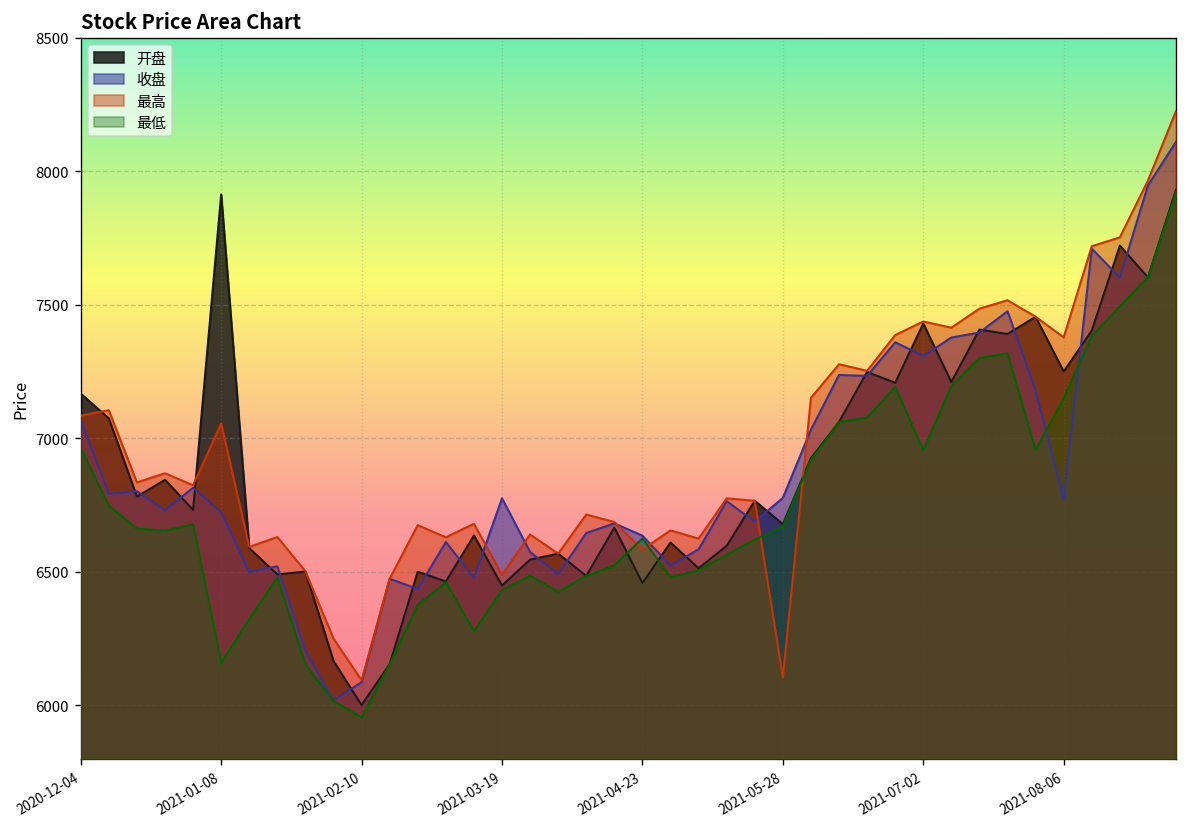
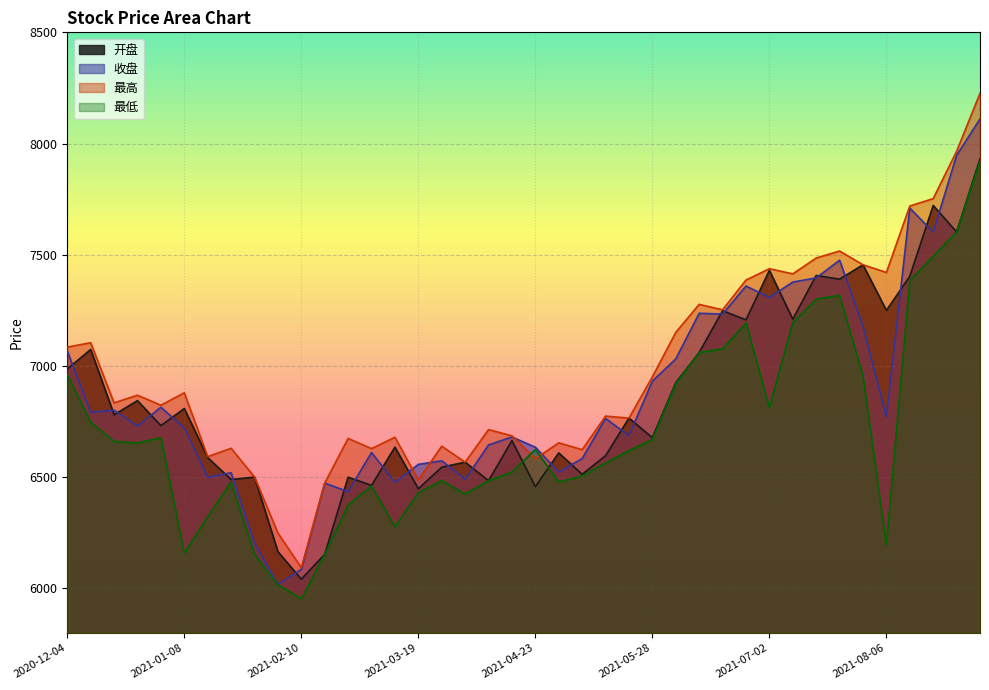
  {
    "开盘": {
-     "2020-12-04": 7170,
-     "2021-01-08": 7910,
-     "2021-02-10": 6000,
+     "2020-12-04": 6990,
+     "2021-01-08": 6810,
+     "2021-02-10": 6040,
      "2021-03-19": 6450,
      "2021-04-23": 6460,
      "2021-08-06": 7250
    },
    "收盘": {
      "2020-12-04": 7070,
      "2021-01-08": 6720,
-     "2021-03-19": 6780,
-     "2021-05-28": 6780,
+     "2021-03-19": 6560,
+     "2021-05-28": 6930,
      "2021-07-02": 7310,
      "2021-08-06": 6770
    },
    "最高": {
      "2020-12-04": 7080,
-     "2021-01-08": 7060,
+     "2021-01-08": 6880,
      "2021-03-19": 6490,
      "2021-04-23": 6580,
-     "2021-05-28": 6100,
-     "2021-08-06": 7380
+     "2021-05-28": 6950,
+     "2021-08-06": 7420
    },
    "最低": {
      "2020-12-04": 6960,
      "2021-01-08": 6160,
      "2021-02-10": 5950,
      "2021-03-19": 6430,
-     "2021-07-02": 6960,
-     "2021-08-06": 7150
+     "2021-07-02": 6810,
+     "2021-08-06": 6200
    }
  }
